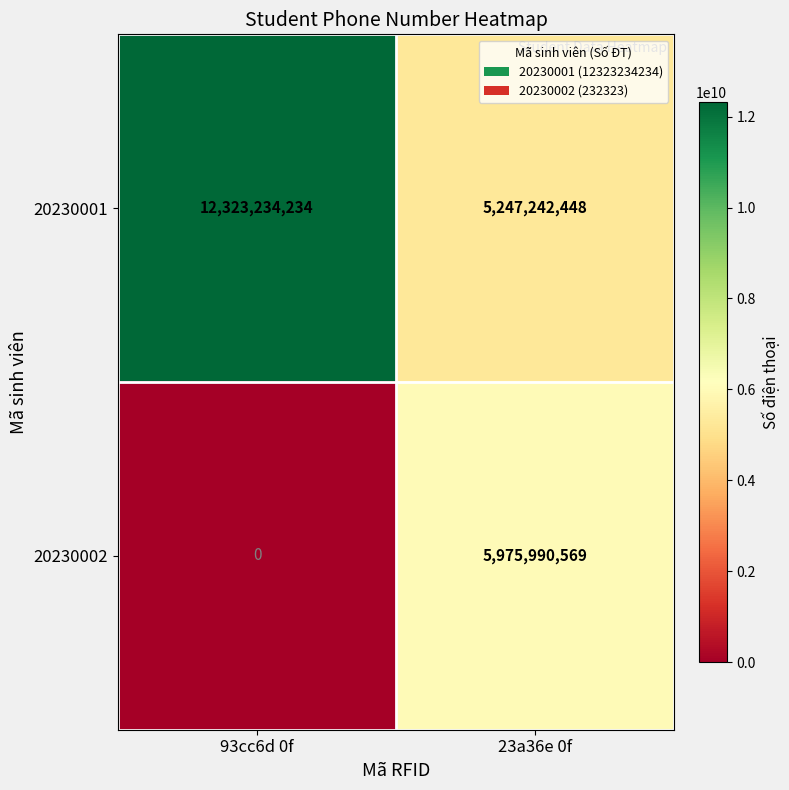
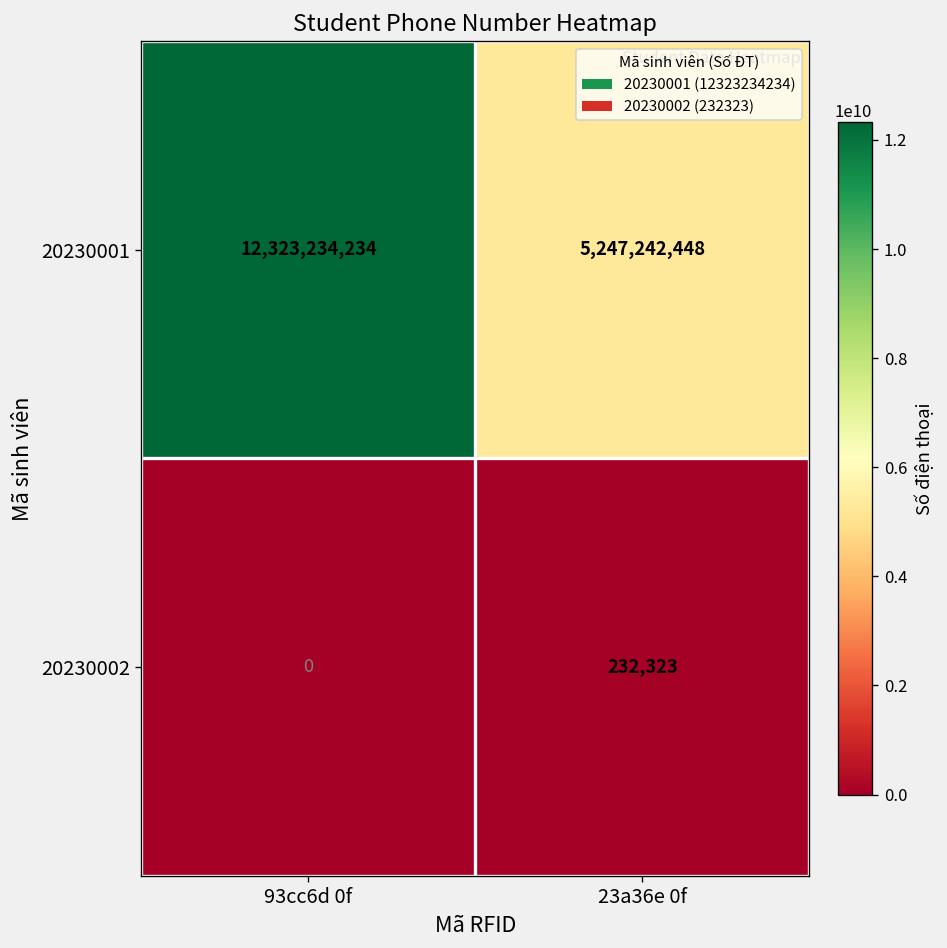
  {
    "20230001": {
      "93cc6d 0f": "12,323,234,234",
      "23a36e 0f": "5,247,242,448"
    },
    "20230002": {
      "93cc6d 0f": "0",
-     "23a36e 0f": "5,975,990,569"
+     "23a36e 0f": "232,323"
    }
  }
